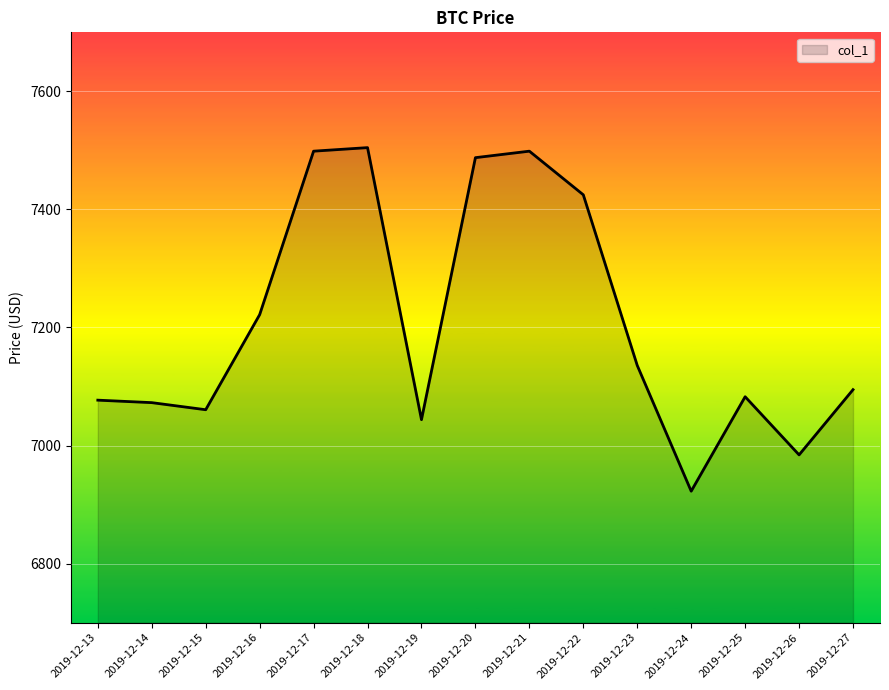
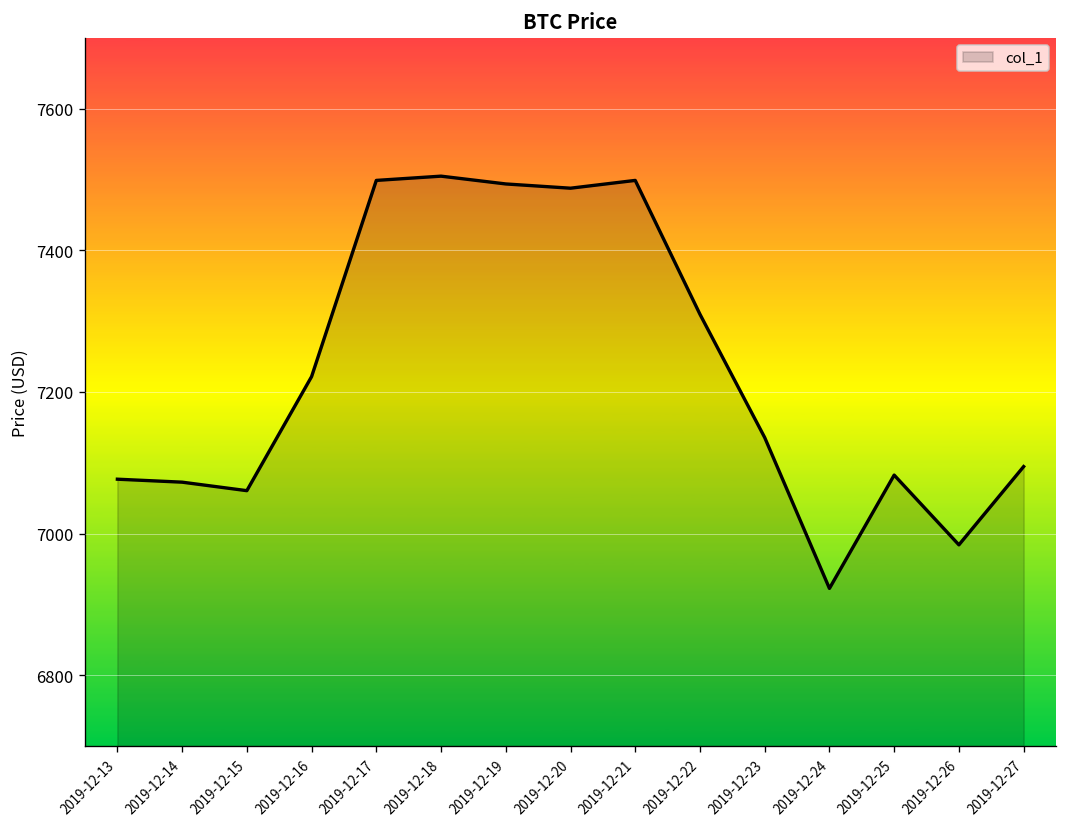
  {
    "2019-12-13": 7080,
    "2019-12-14": 7070,
    "2019-12-15": 7060,
    "2019-12-16": 7220,
    "2019-12-17": 7500,
    "2019-12-18": 7500,
-   "2019-12-19": 7040,
+   "2019-12-19": 7490,
    "2019-12-20": 7490,
    "2019-12-21": 7500,
-   "2019-12-22": 7420,
+   "2019-12-22": 7310,
    "2019-12-23": 7140,
    "2019-12-24": 6920,
    "2019-12-25": 7080,
    "2019-12-26": 6980,
    "2019-12-27": 7090
  }
